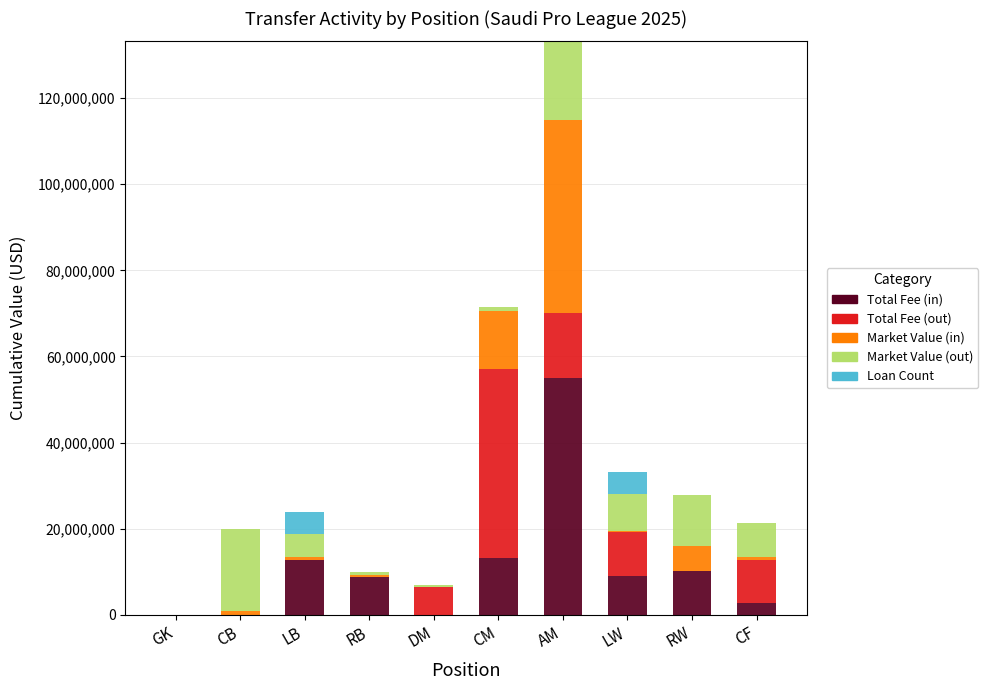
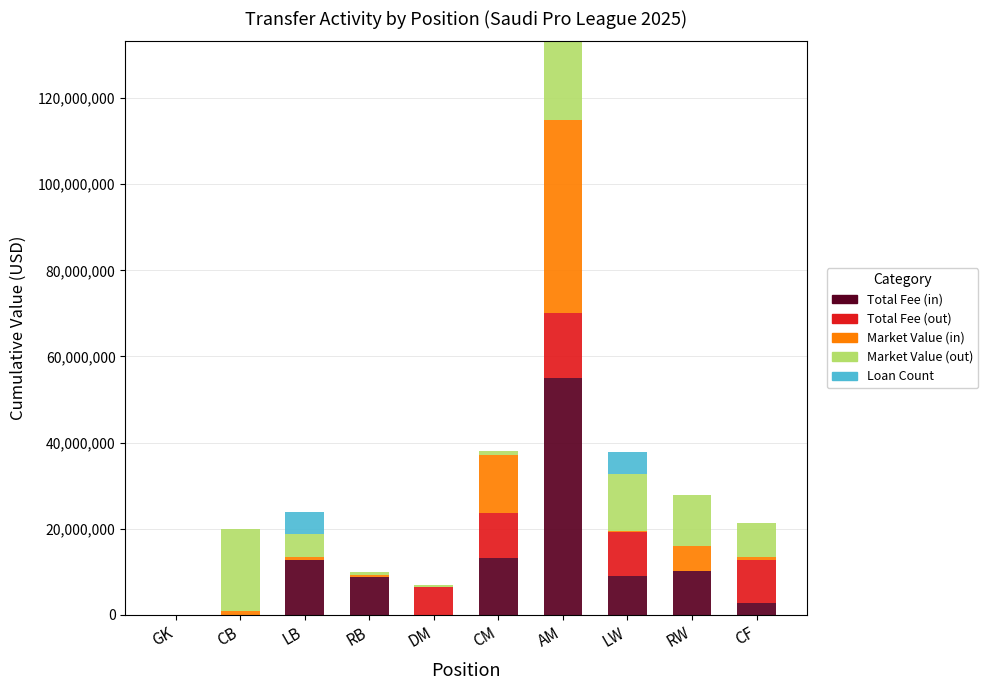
  {
    "Total Fee (in)": {
      "GK": "0",
      "CB": "0",
      "LB": "13,000,000",
      "RB": "9,000,000",
      "DM": "0",
      "CM": "13,000,000",
      "AM": "55,000,000",
      "LW": "9,000,000",
      "RW": "10,000,000",
      "CF": "3,000,000"
    },
    "Total Fee (out)": {
      "GK": "0",
      "CB": "0",
      "LB": "0",
      "RB": "0",
      "DM": "7,000,000",
-     "CM": "44,000,000",
+     "CM": "10,000,000",
      "AM": "15,000,000",
      "LW": "10,000,000",
      "RW": "0",
      "CF": "10,000,000"
    },
    "Market Value (in)": {
      "CB": "1,000,000",
      "LB": "1,000,000",
      "DM": "0",
      "CM": "14,000,000",
      "AM": "45,000,000",
      "RW": "6,000,000",
      "CF": "1,000,000"
    },
    "Market Value (out)": {
      "GK": "0",
      "CB": "19,000,000",
      "LB": "5,000,000",
      "RB": "1,000,000",
      "CM": "1,000,000",
      "AM": "18,000,000",
-     "LW": "9,000,000",
+     "LW": "13,000,000",
      "RW": "12,000,000",
      "CF": "8,000,000"
    },
    "Loan Count": {
      "GK": "0",
      "CB": "0",
      "LB": "5,000,000",
      "RB": "0",
      "DM": "0",
      "CM": "0",
      "AM": "0",
      "LW": "5,000,000",
      "RW": "0",
      "CF": "0"
    }
  }
